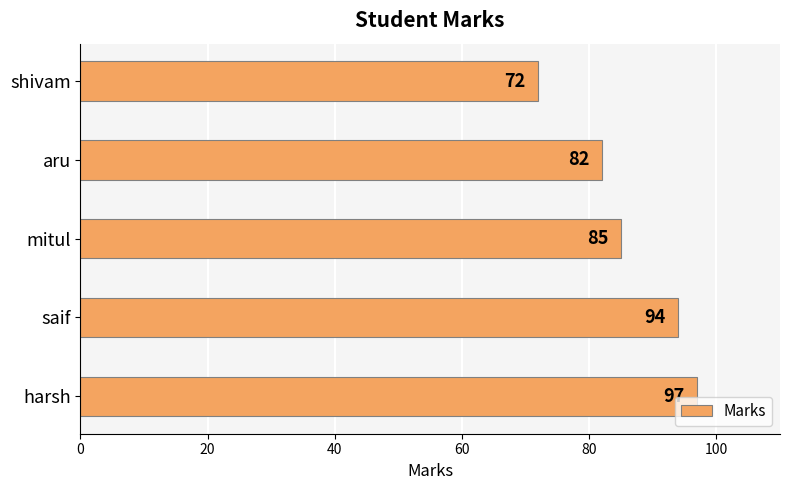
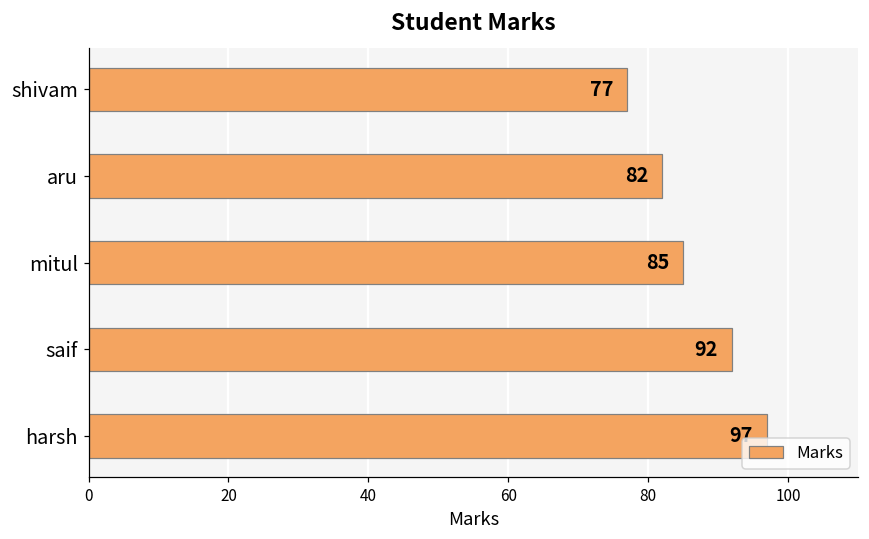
  {
-   "shivam": 72,
+   "shivam": 77,
    "aru": 82,
    "mitul": 85,
-   "saif": 94
+   "saif": 92
  }
